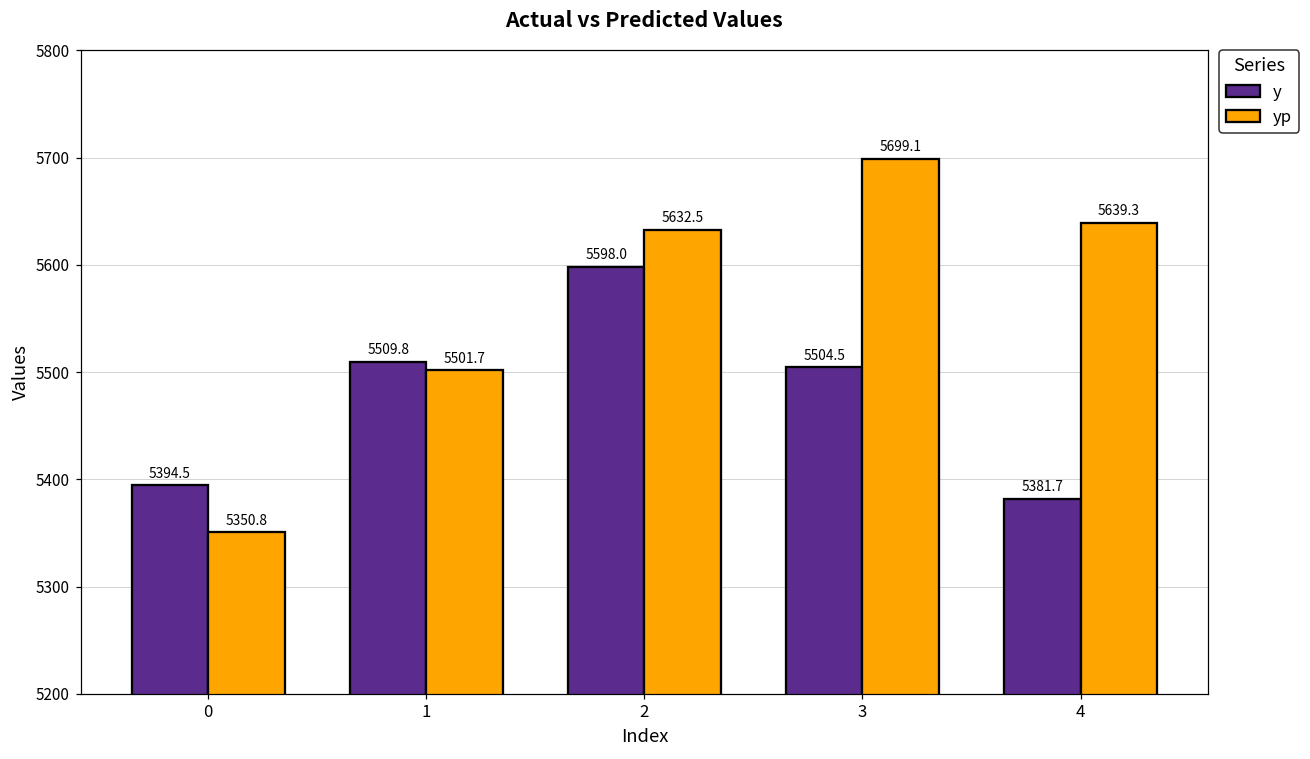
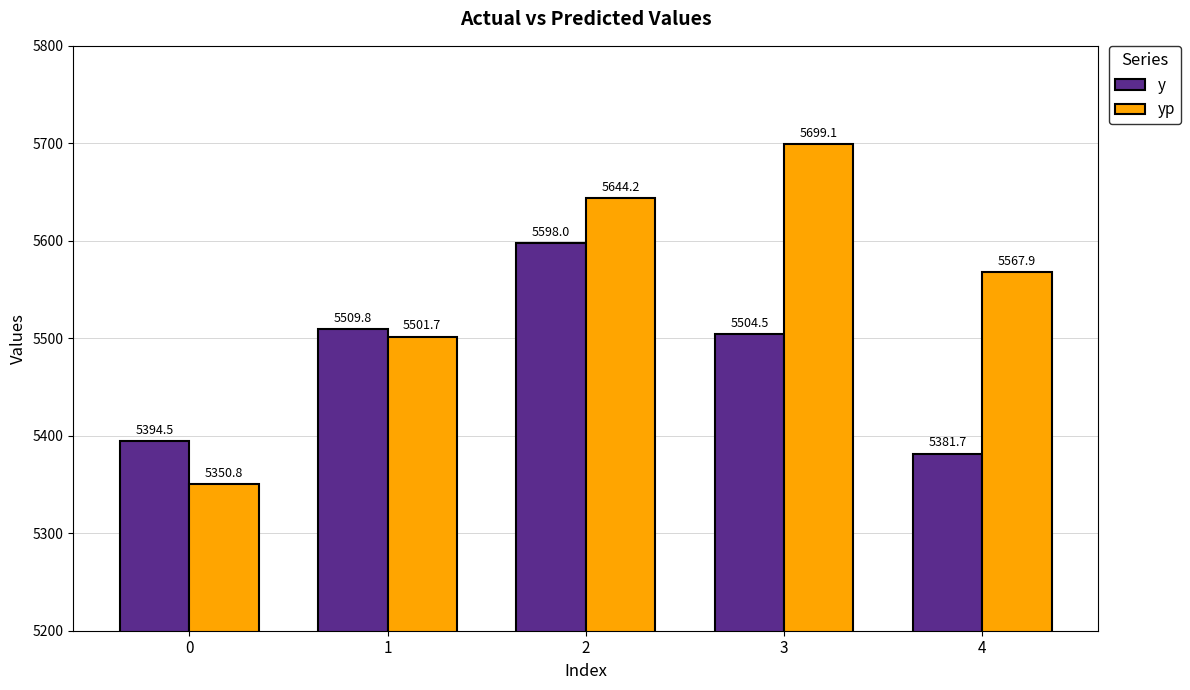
  {
    "y": {
      "0": 5394.5,
      "1": 5509.8,
      "2": 5598.0,
      "3": 5504.5,
      "4": 5381.7
    },
    "yp": {
      "0": 5350.8,
      "1": 5501.7,
-     "2": 5632.5,
+     "2": 5644.2,
      "3": 5699.1,
-     "4": 5639.3
+     "4": 5567.9
    }
  }
